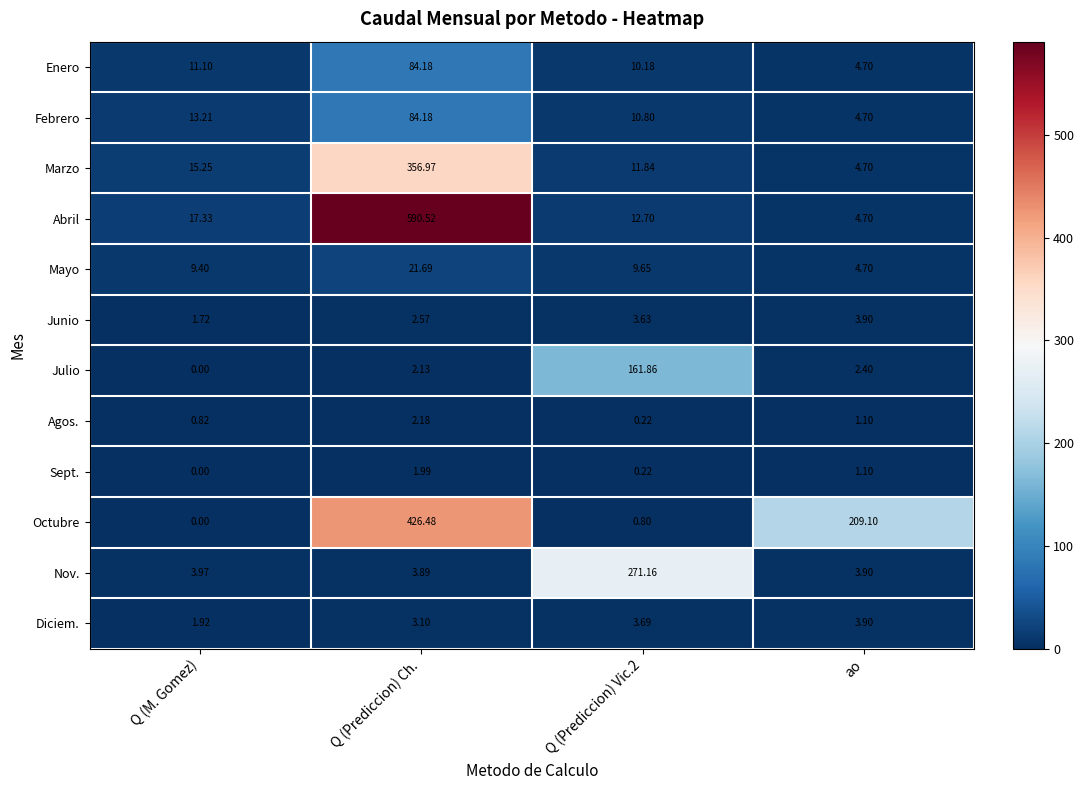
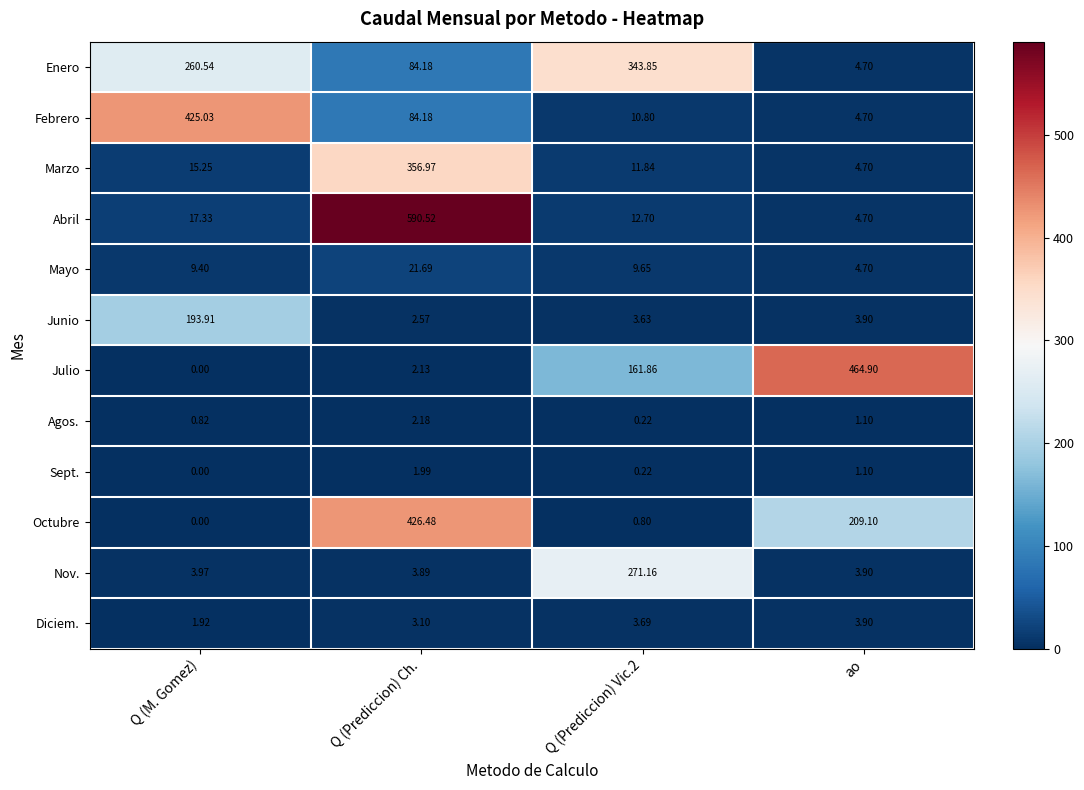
  {
    "Enero": {
-     "Q (M. Gomez)": 11.10,
+     "Q (M. Gomez)": 260.54,
      "Q (Prediccion) Ch.": 84.18,
-     "Q (Prediccion) Vic.2": 10.18,
+     "Q (Prediccion) Vic.2": 343.85,
      "ao": 4.70
    },
    "Febrero": {
-     "Q (M. Gomez)": 13.21,
+     "Q (M. Gomez)": 425.03,
      "Q (Prediccion) Ch.": 84.18,
      "Q (Prediccion) Vic.2": 10.80,
      "ao": 4.70
    },
    "Marzo": {
      "Q (M. Gomez)": 15.25,
      "Q (Prediccion) Ch.": 356.97,
      "Q (Prediccion) Vic.2": 11.84,
      "ao": 4.70
    },
    "Abril": {
      "Q (M. Gomez)": 17.33,
      "Q (Prediccion) Ch.": 590.52,
      "Q (Prediccion) Vic.2": 12.70,
      "ao": 4.70
    },
    "Mayo": {
      "Q (M. Gomez)": 9.40,
      "Q (Prediccion) Ch.": 21.69,
      "Q (Prediccion) Vic.2": 9.65,
      "ao": 4.70
    },
    "Junio": {
-     "Q (M. Gomez)": 1.72,
+     "Q (M. Gomez)": 193.91,
      "Q (Prediccion) Ch.": 2.57,
      "Q (Prediccion) Vic.2": 3.63,
      "ao": 3.90
    },
    "Julio": {
      "Q (M. Gomez)": 0.00,
      "Q (Prediccion) Ch.": 2.13,
      "Q (Prediccion) Vic.2": 161.86,
-     "ao": 2.40
+     "ao": 464.90
    },
    "Agos.": {
      "Q (M. Gomez)": 0.82,
      "Q (Prediccion) Ch.": 2.18,
      "Q (Prediccion) Vic.2": 0.22,
      "ao": 1.10
    },
    "Sept.": {
      "Q (M. Gomez)": 0.00,
      "Q (Prediccion) Ch.": 1.99,
      "Q (Prediccion) Vic.2": 0.22,
      "ao": 1.10
    },
    "Octubre": {
      "Q (M. Gomez)": 0.00,
      "Q (Prediccion) Ch.": 426.48,
      "Q (Prediccion) Vic.2": 0.80,
      "ao": 209.10
    },
    "Nov.": {
      "Q (M. Gomez)": 3.97,
      "Q (Prediccion) Ch.": 3.89,
      "Q (Prediccion) Vic.2": 271.16,
      "ao": 3.90
    },
    "Diciem.": {
      "Q (M. Gomez)": 1.92,
      "Q (Prediccion) Ch.": 3.10,
      "Q (Prediccion) Vic.2": 3.69,
      "ao": 3.90
    }
  }
